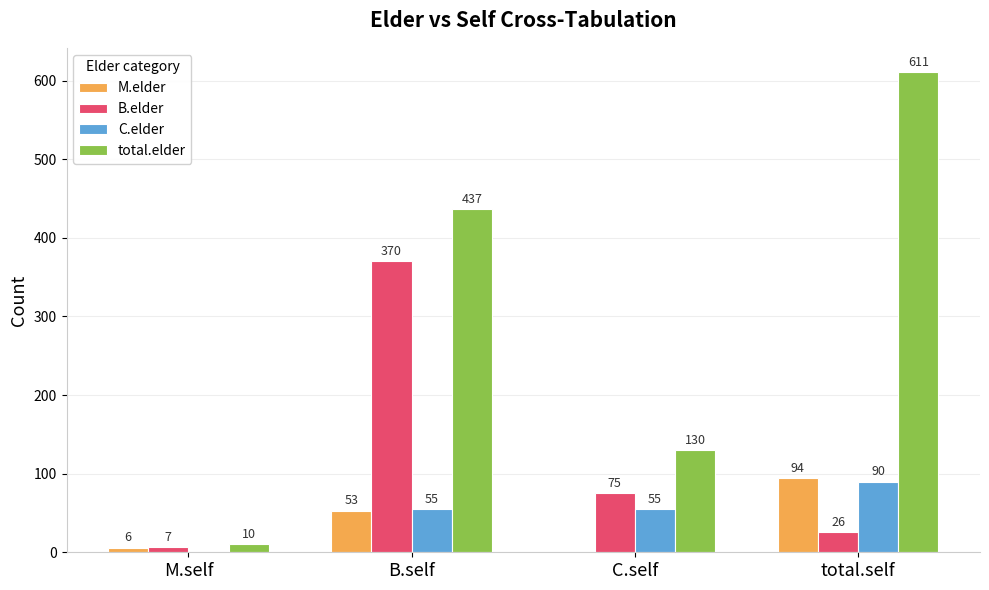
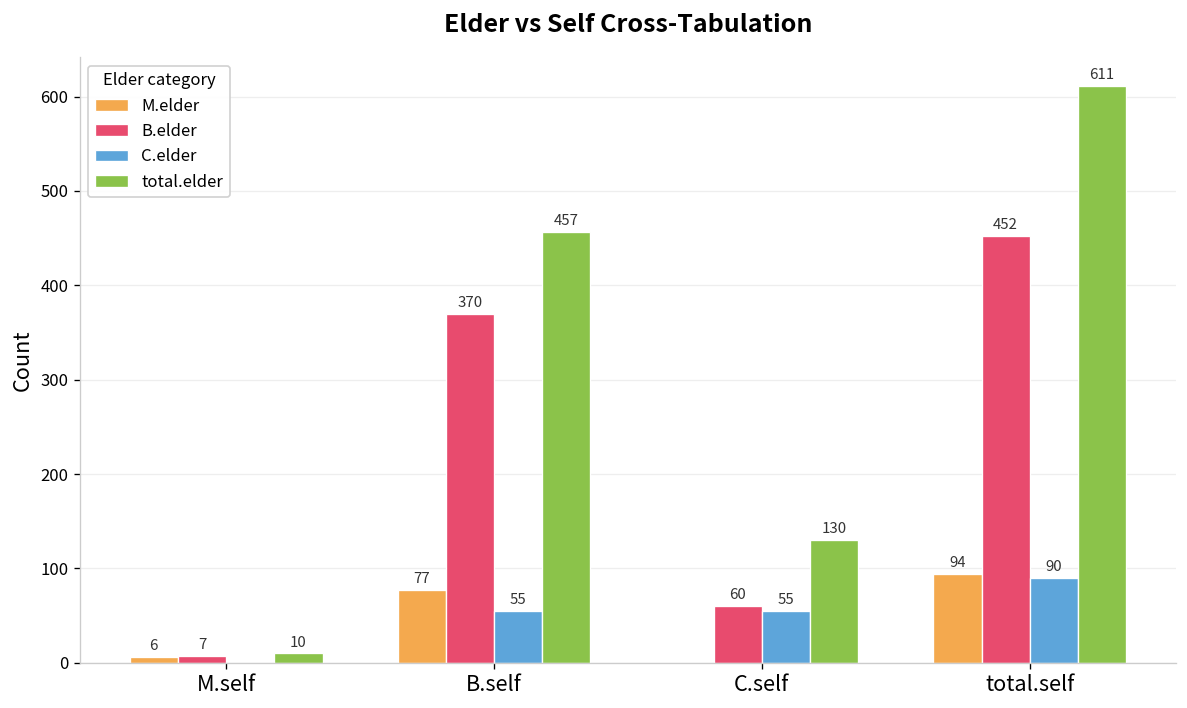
  {
    "M.elder": {
      "M.self": 6,
-     "B.self": 53,
+     "B.self": 77,
      "total.self": 94
    },
    "B.elder": {
      "M.self": 7,
      "B.self": 370,
-     "C.self": 75,
-     "total.self": 26
+     "C.self": 60,
+     "total.self": 452
    },
    "C.elder": {
      "B.self": 55,
      "C.self": 55,
      "total.self": 90
    },
    "total.elder": {
      "M.self": 10,
-     "B.self": 437,
+     "B.self": 457,
      "C.self": 130,
      "total.self": 611
    }
  }
